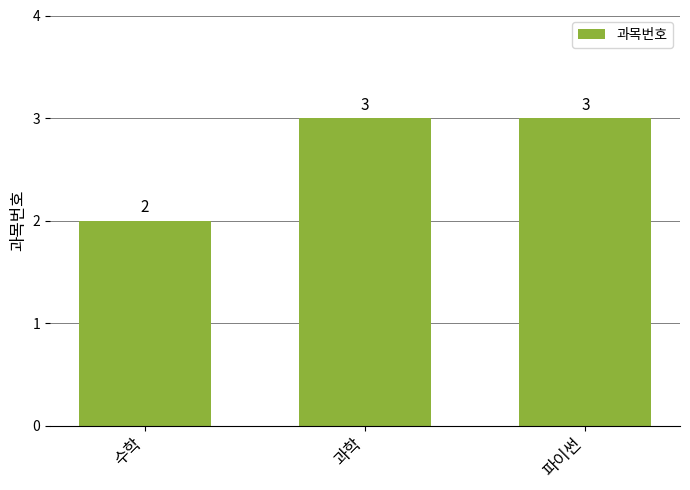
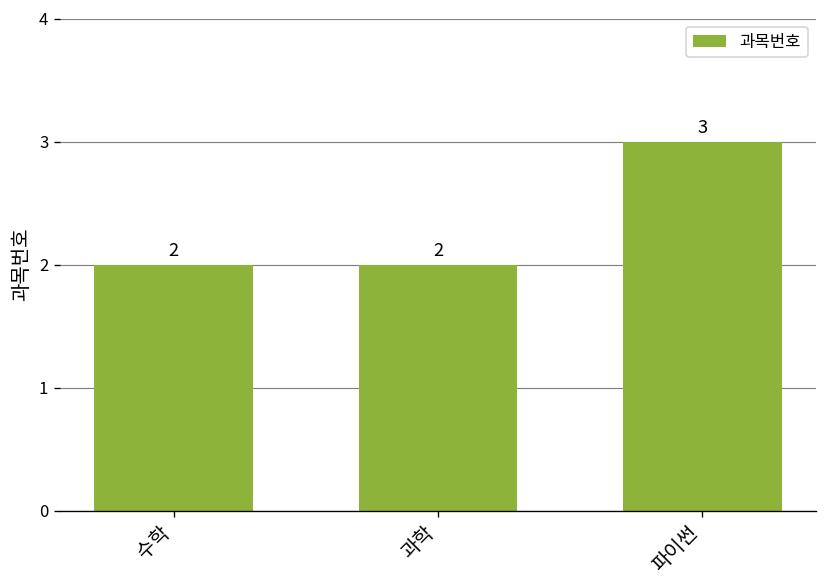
  {
    "수학": 2,
-   "과학": 3,
+   "과학": 2,
    "파이썬": 3
  }
